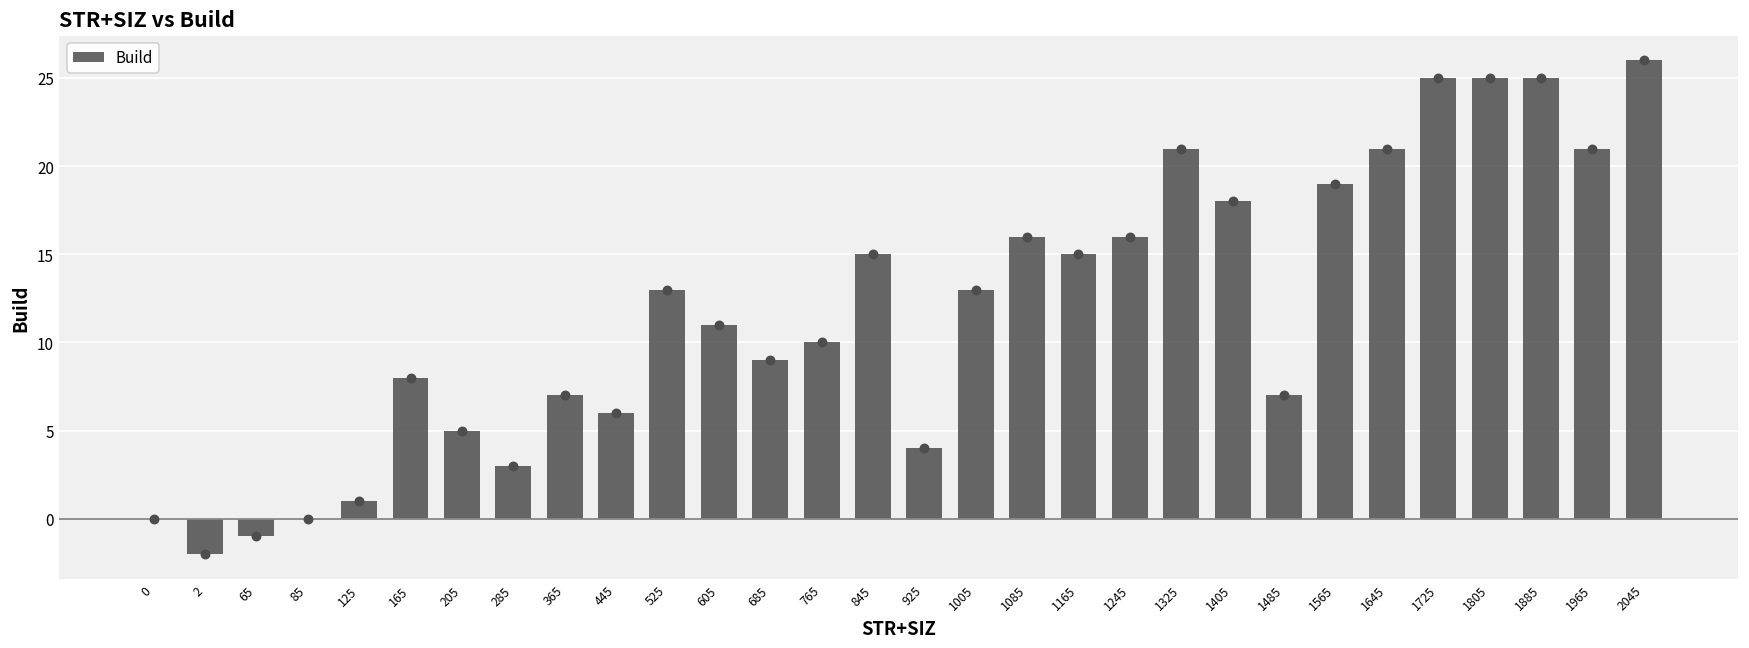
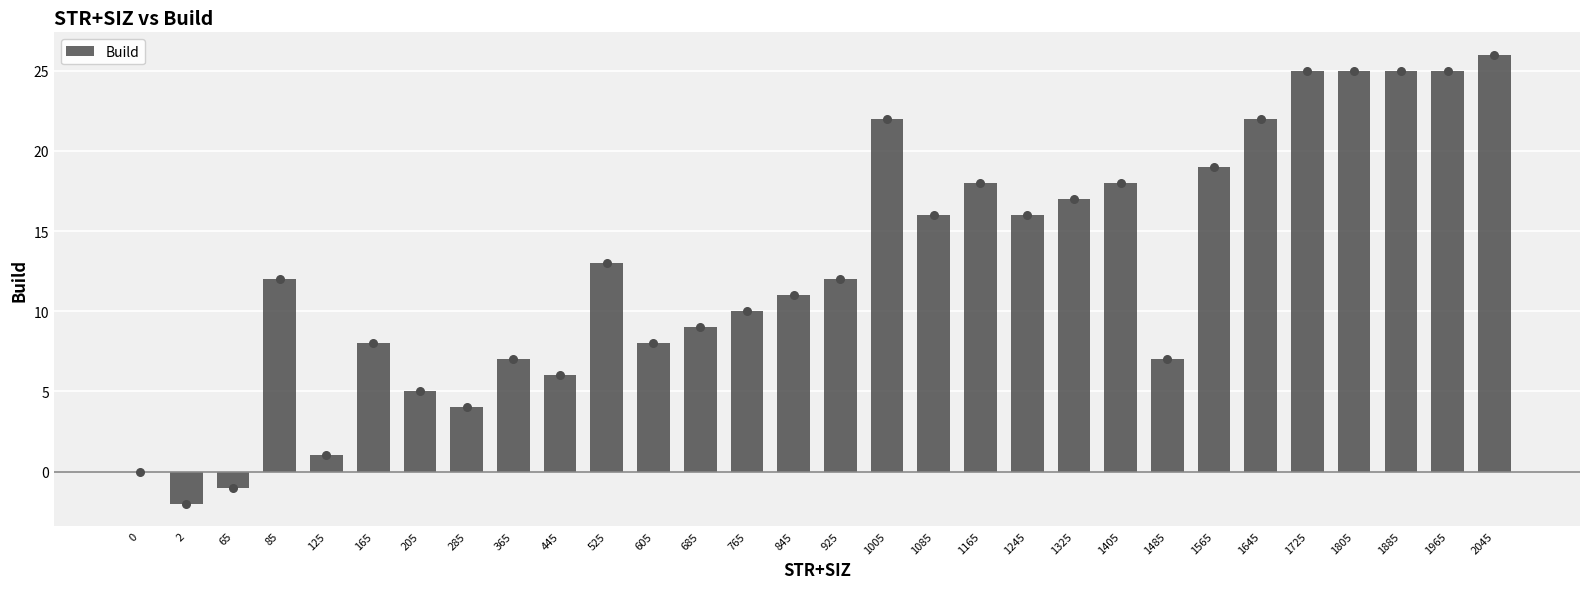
  {
    "0": 0,
    "2": -2,
    "65": -1,
-   "85": 0,
+   "85": 12,
    "125": 1,
    "165": 8,
    "205": 5,
-   "285": 3,
+   "285": 4,
    "365": 7,
    "445": 6,
    "525": 13,
-   "605": 11,
+   "605": 8,
    "685": 9,
    "765": 10,
-   "845": 15,
-   "925": 4,
-   "1005": 13,
+   "845": 11,
+   "925": 12,
+   "1005": 22,
    "1085": 16,
-   "1165": 15,
+   "1165": 18,
    "1245": 16,
-   "1325": 21,
+   "1325": 17,
    "1405": 18,
    "1485": 7,
    "1565": 19,
-   "1645": 21,
+   "1645": 22,
    "1725": 25,
    "1805": 25,
    "1885": 25,
-   "1965": 21,
+   "1965": 25,
    "2045": 26
  }
